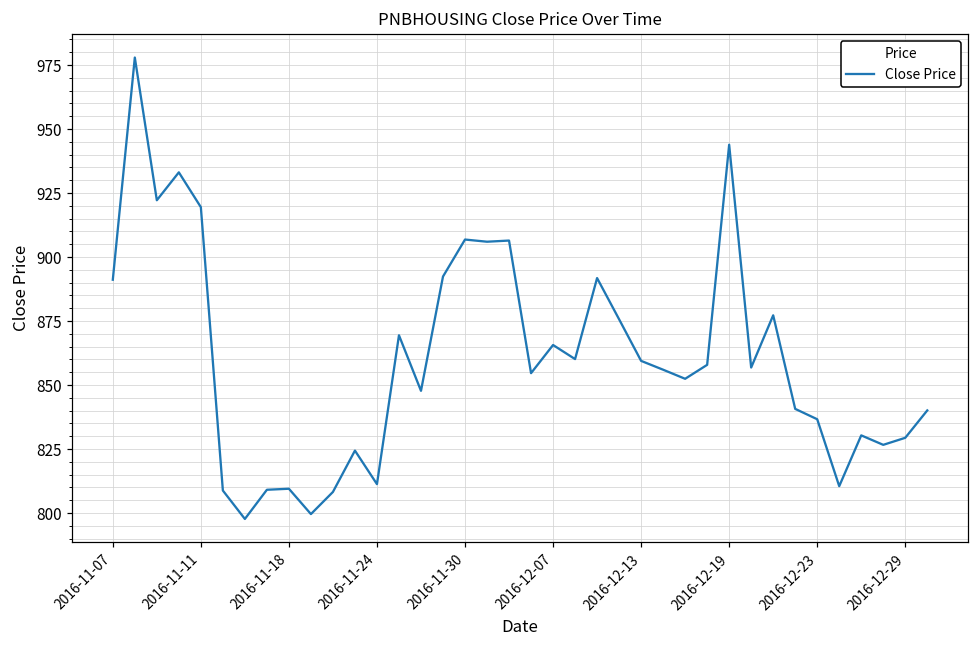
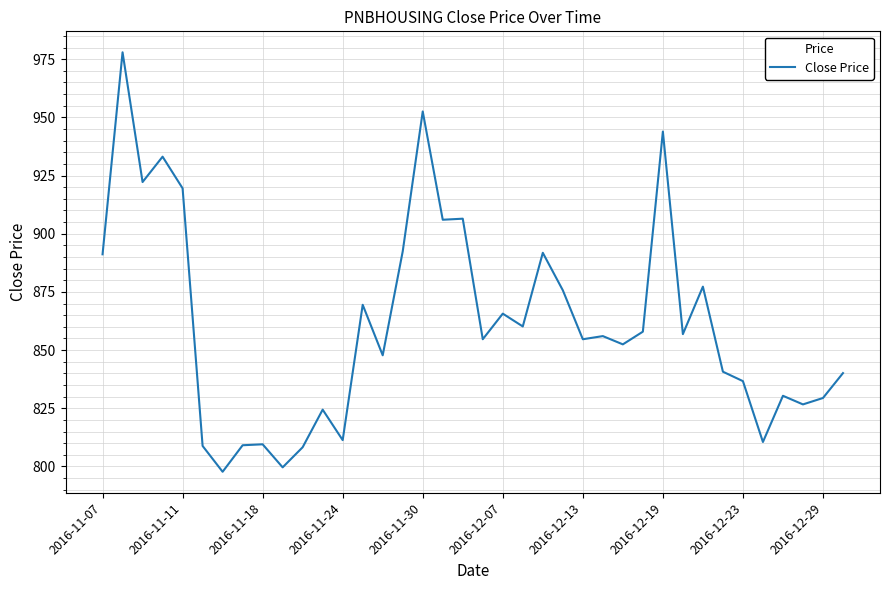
  {
    "2016-11-07": 891,
    "2016-11-11": 920,
    "2016-11-18": 810,
    "2016-11-24": 811,
-   "2016-11-30": 907,
+   "2016-11-30": 953,
    "2016-12-07": 866,
-   "2016-12-13": 859,
+   "2016-12-13": 855,
    "2016-12-19": 944,
    "2016-12-23": 837,
    "2016-12-29": 829
  }
